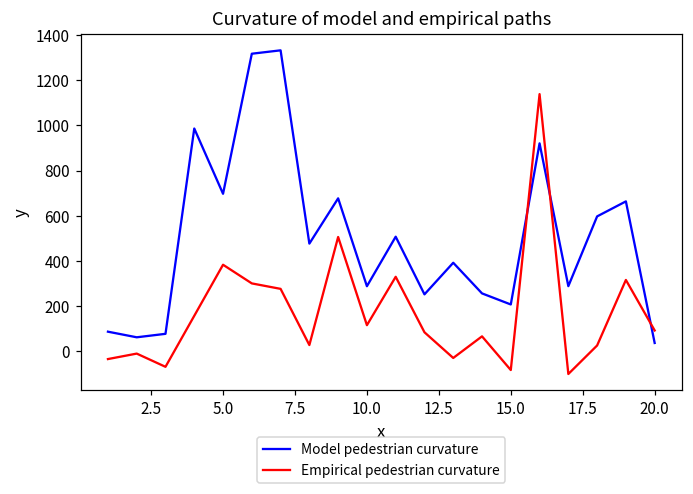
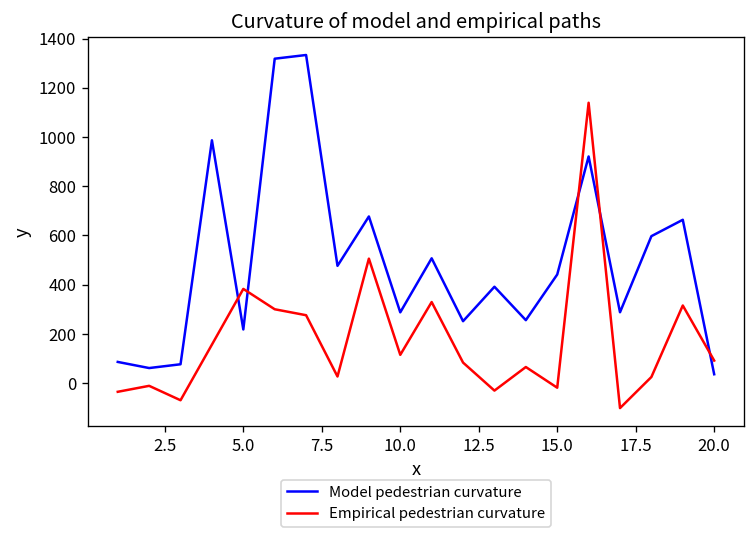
  {
    "Model pedestrian curvature": {
-     "5.0": 700,
+     "5.0": 220,
      "10.0": 290,
-     "15.0": 210,
+     "15.0": 440,
      "20.0": 40
    },
    "Empirical pedestrian curvature": {
      "5.0": 380,
      "10.0": 110,
-     "15.0": -80,
+     "15.0": -20,
      "20.0": 90
    }
  }
